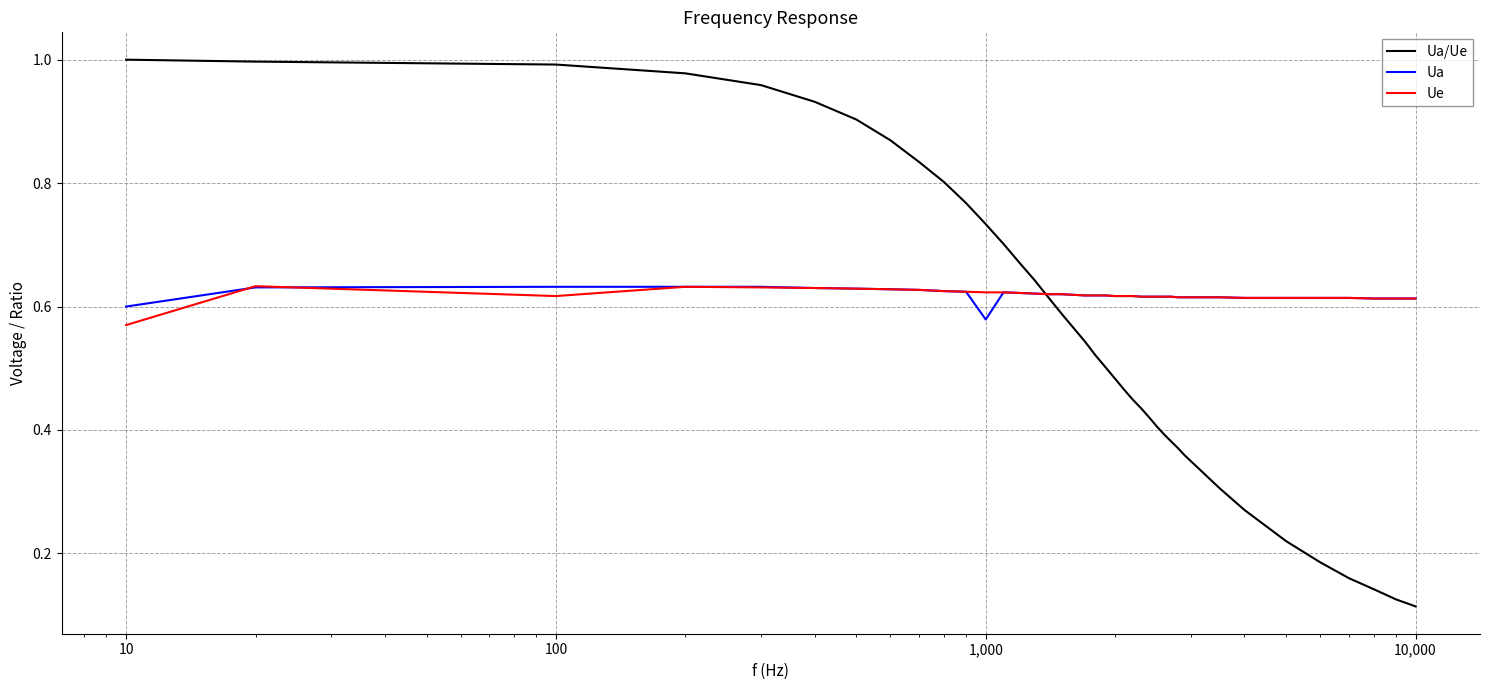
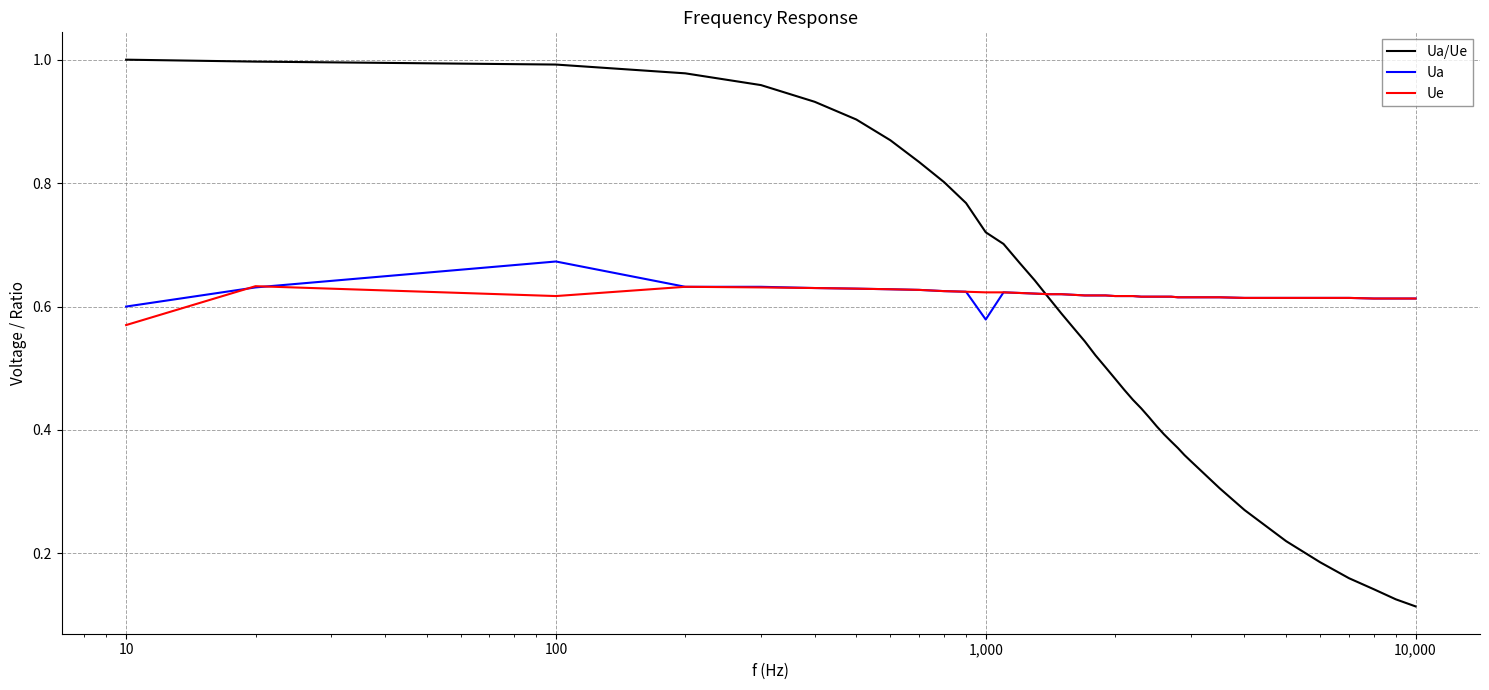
  {
    "Ua/Ue": {
      "10": 1.00,
      "100": 0.99,
-     "1,000": 0.73,
+     "1,000": 0.72,
      "10,000": 0.11
    },
    "Ua": {
      "10": 0.60,
-     "100": 0.63,
+     "100": 0.67,
      "1,000": 0.58
    },
    "Ue": {
      "10": 0.57,
      "100": 0.62,
      "1,000": 0.62
    }
  }
